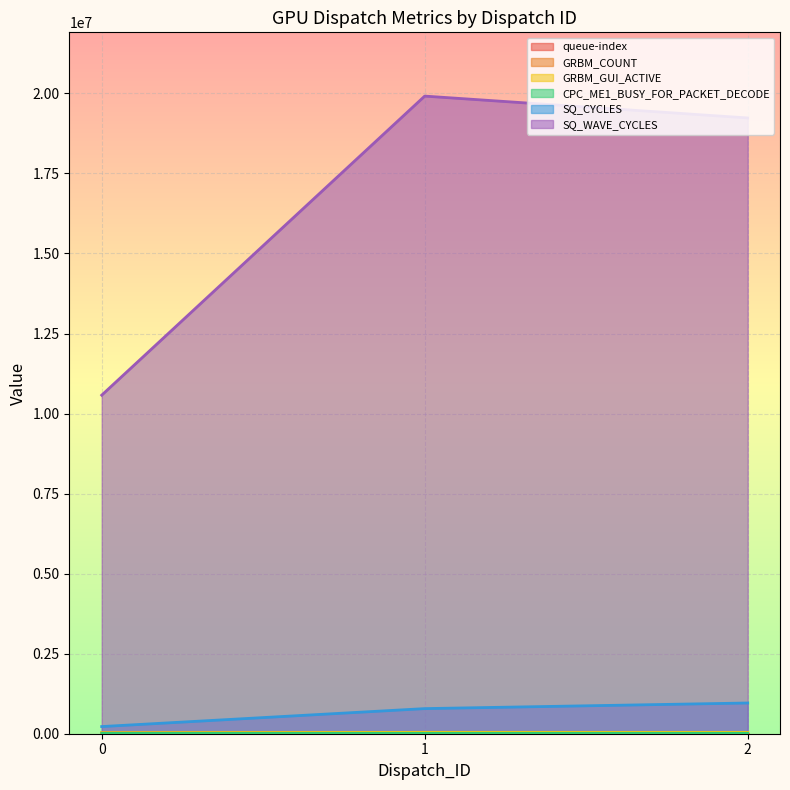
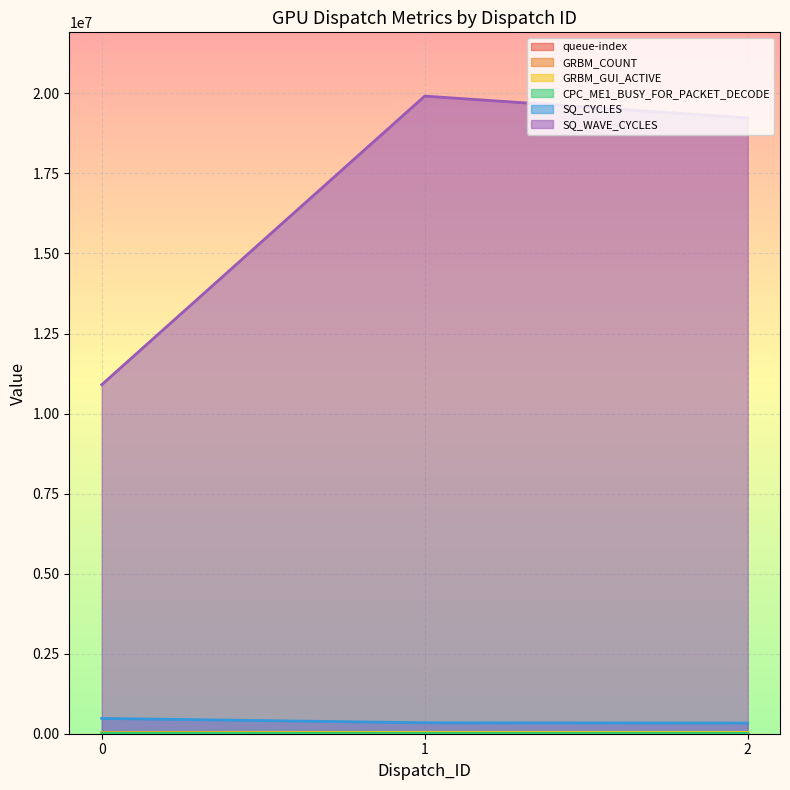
  {
    "SQ_CYCLES": {
-     "0": 200000,
-     "1": 800000,
-     "2": 1000000
+     "0": 500000,
+     "1": 300000,
+     "2": 300000
    },
    "SQ_WAVE_CYCLES": {
-     "0": 10600000,
+     "0": 10900000,
      "1": 19900000
    }
  }
